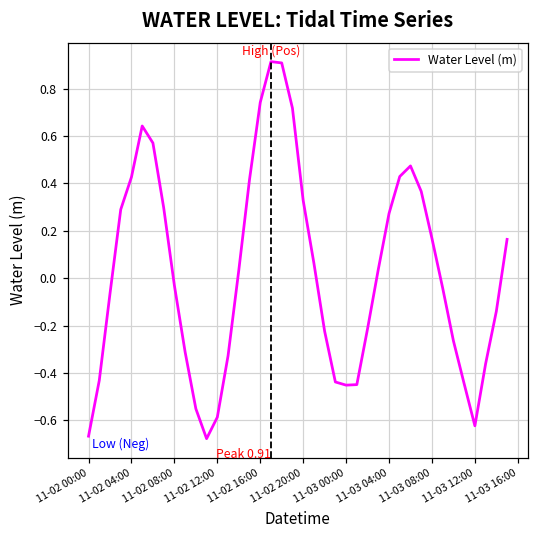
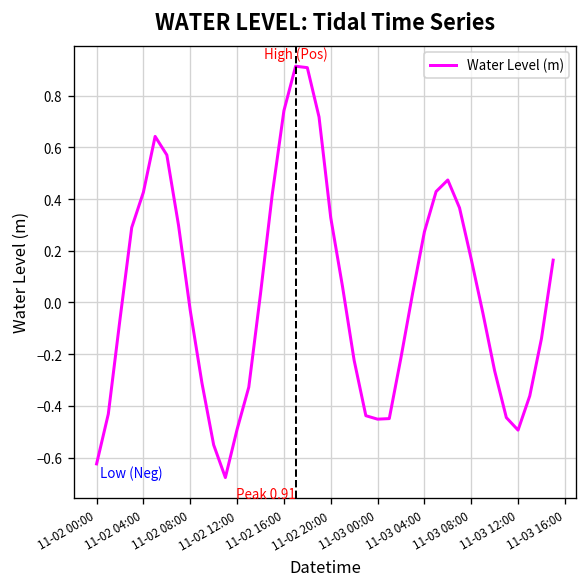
  {
-   "11-02 00:00": -0.67,
+   "11-02 00:00": -0.62,
    "11-02 04:00": 0.43,
    "11-02 08:00": -0.03,
-   "11-02 12:00": -0.59,
+   "11-02 12:00": -0.49,
    "11-02 16:00": 0.74,
    "11-02 20:00": 0.33,
    "11-03 00:00": -0.45,
    "11-03 04:00": 0.27,
    "11-03 08:00": 0.17,
-   "11-03 12:00": -0.62
+   "11-03 12:00": -0.49
  }
